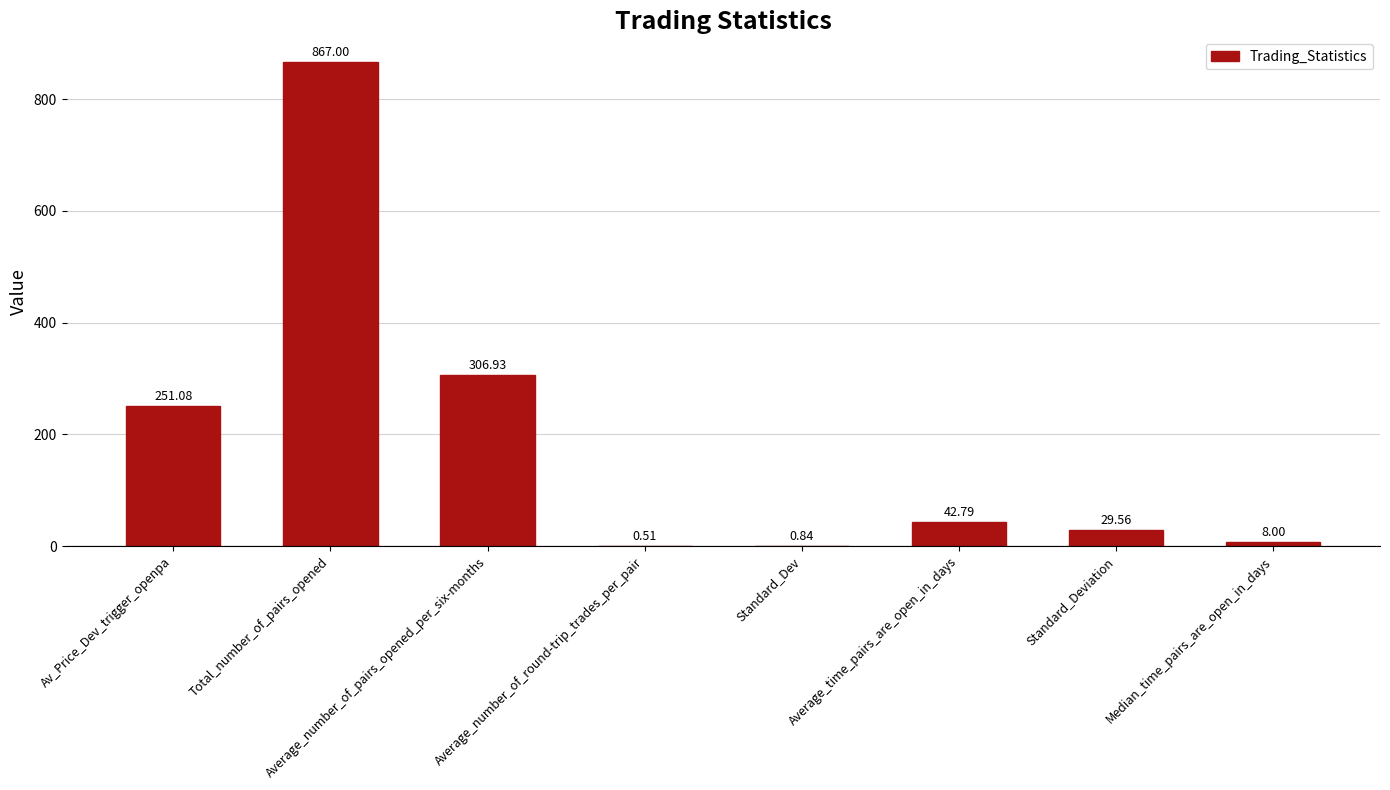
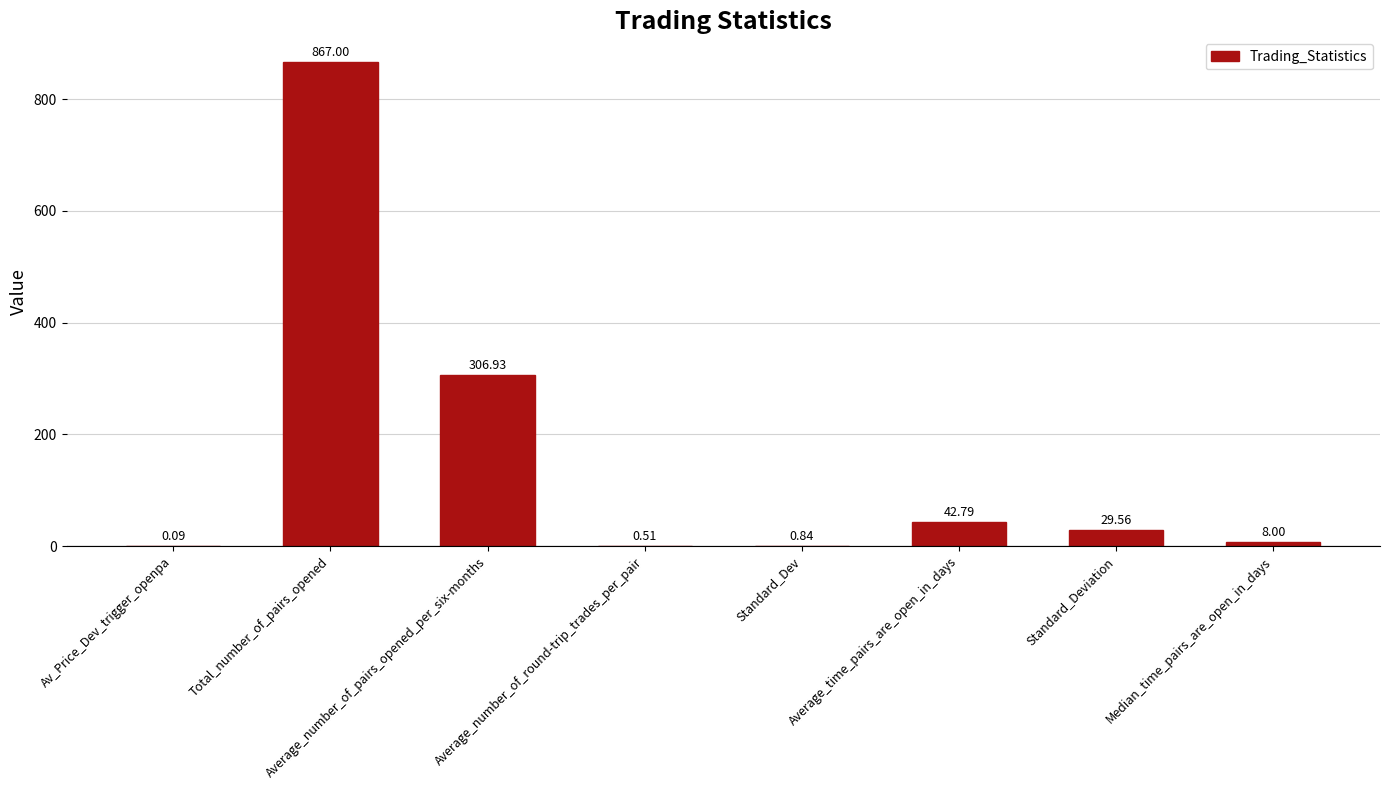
  {
-   "Av_Price_Dev_trigger_openpa": 251.08,
+   "Av_Price_Dev_trigger_openpa": 0.09,
    "Total_number_of_pairs_opened": 867.00,
    "Average_number_of_pairs_opened_per_six-months": 306.93,
    "Average_number_of_round-trip_trades_per_pair": 0.51,
    "Standard_Dev": 0.84,
    "Average_time_pairs_are_open_in_days": 42.79,
    "Standard_Deviation": 29.56,
    "Median_time_pairs_are_open_in_days": 8.00
  }
